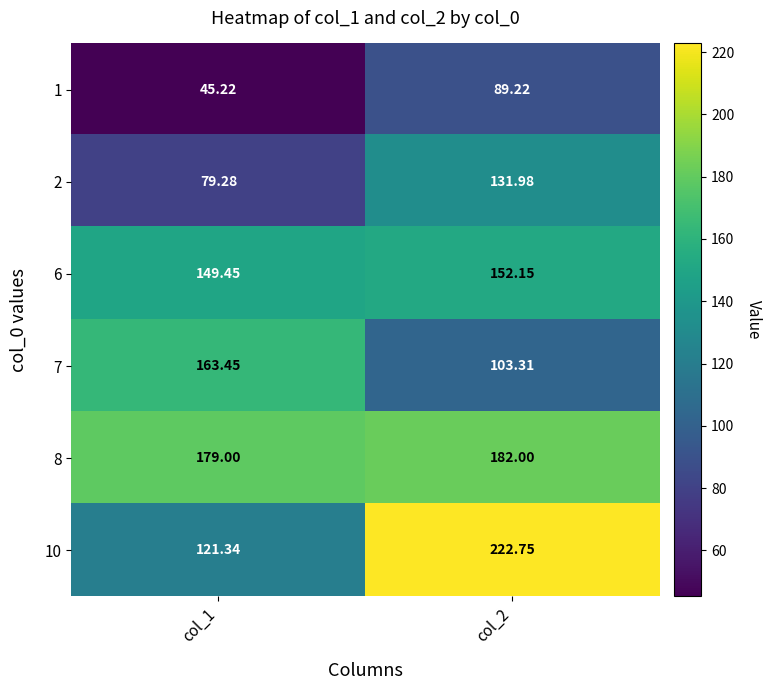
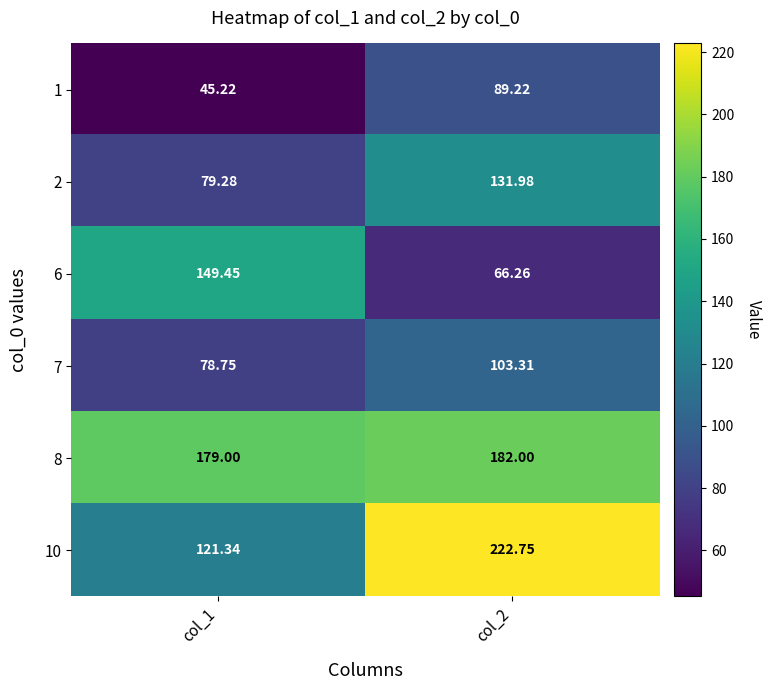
  {
    "1": {
      "col_1": 45.22,
      "col_2": 89.22
    },
    "2": {
      "col_1": 79.28,
      "col_2": 131.98
    },
    "6": {
      "col_1": 149.45,
-     "col_2": 152.15
+     "col_2": 66.26
    },
    "7": {
-     "col_1": 163.45,
+     "col_1": 78.75,
      "col_2": 103.31
    },
    "8": {
      "col_1": 179.00,
      "col_2": 182.00
    },
    "10": {
      "col_1": 121.34,
      "col_2": 222.75
    }
  }
